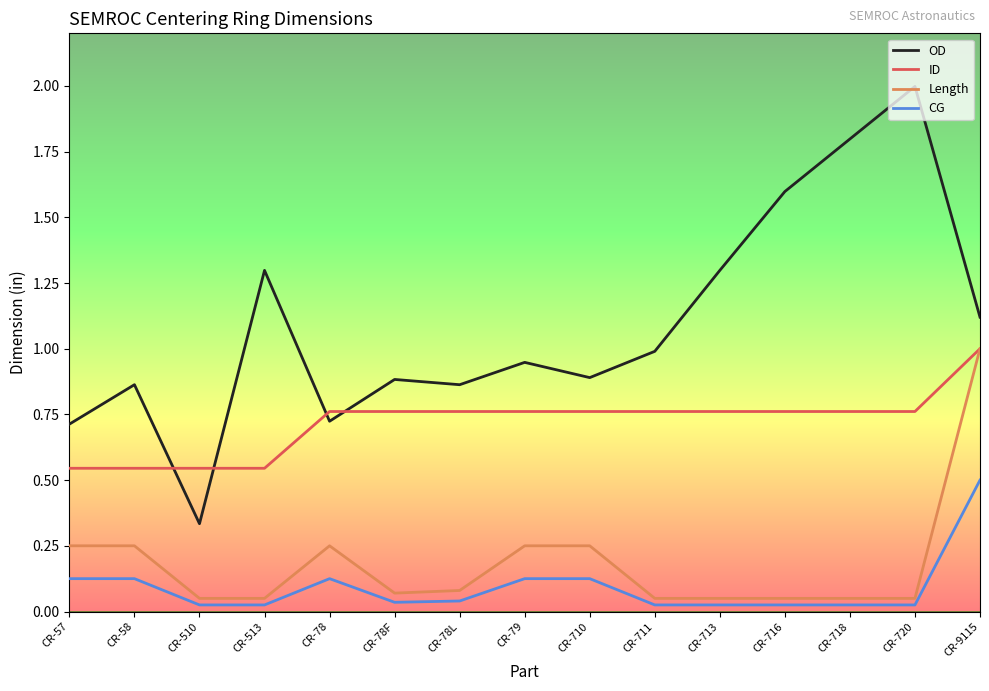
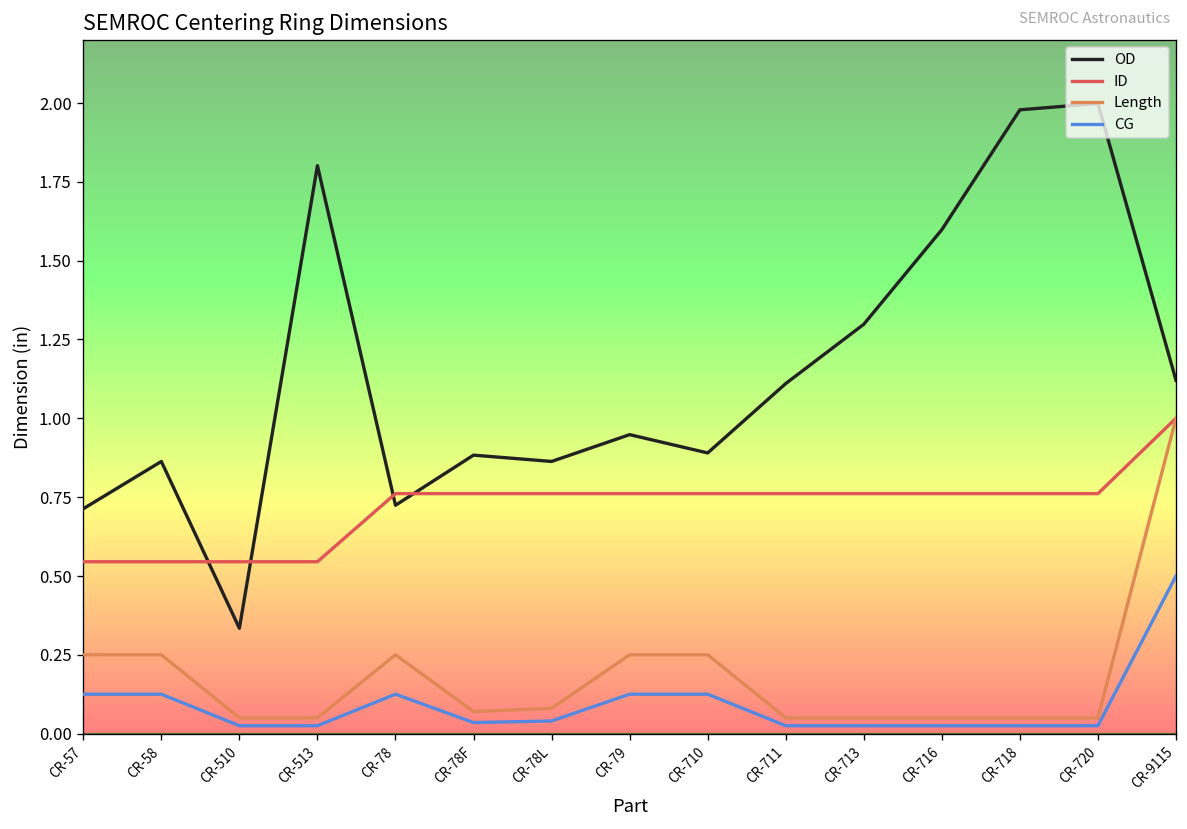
  {
    "OD": {
      "CR-57": 0.71,
      "CR-58": 0.86,
      "CR-510": 0.33,
-     "CR-513": 1.30,
+     "CR-513": 1.80,
      "CR-78": 0.72,
      "CR-78F": 0.88,
      "CR-78L": 0.86,
      "CR-79": 0.95,
      "CR-710": 0.89,
-     "CR-711": 0.99,
+     "CR-711": 1.11,
      "CR-713": 1.30,
      "CR-716": 1.60,
-     "CR-718": 1.80,
+     "CR-718": 1.98,
      "CR-9115": 1.12
    },
    "CG": {
      "CR-57": 0.13,
      "CR-58": 0.13,
      "CR-510": 0.03,
      "CR-513": 0.03,
      "CR-78": 0.13,
      "CR-78F": 0.04,
      "CR-78L": 0.04,
      "CR-79": 0.13,
      "CR-710": 0.13,
      "CR-711": 0.03,
      "CR-713": 0.03,
      "CR-716": 0.03,
      "CR-718": 0.03,
      "CR-720": 0.03,
      "CR-9115": 0.50
    }
  }
